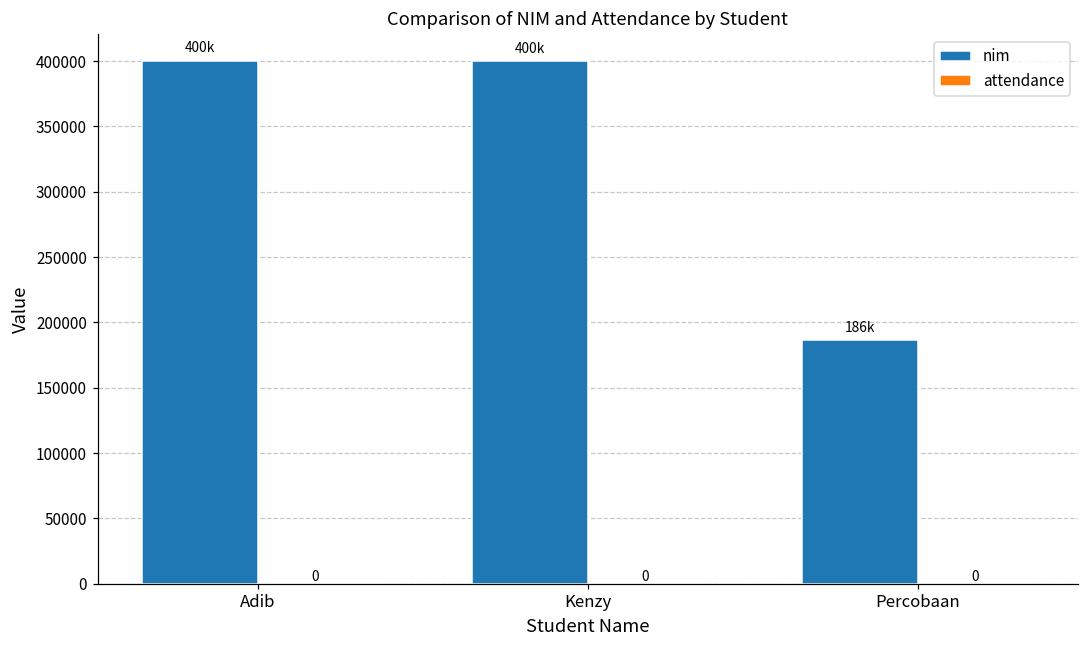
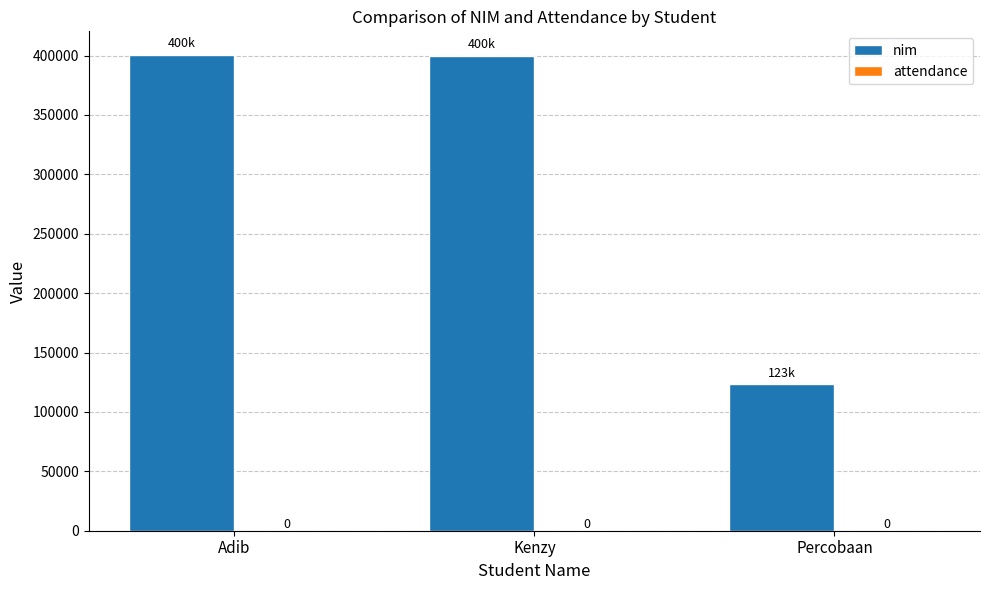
  {
    "nim": {
      "Adib": "400k",
      "Kenzy": "400k",
-     "Percobaan": "186k"
+     "Percobaan": "123k"
    },
    "attendance": {
      "Adib": "0",
      "Kenzy": "0",
      "Percobaan": "0"
    }
  }
